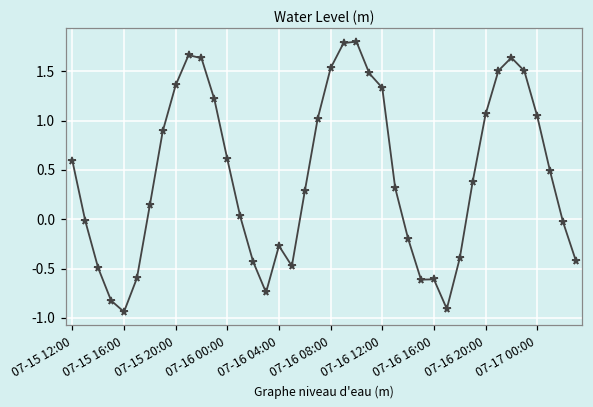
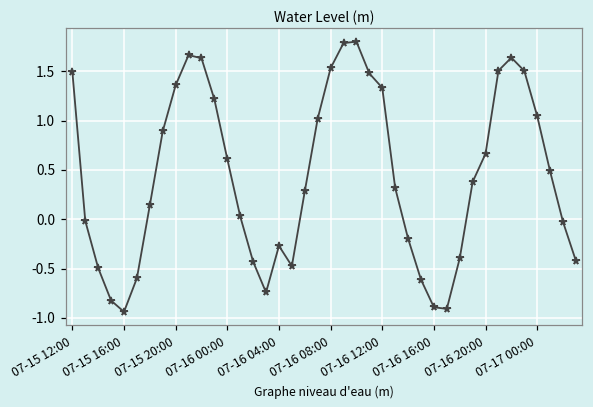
  {
-   "07-15 12:00": 0.6,
+   "07-15 12:00": 1.5,
    "07-15 16:00": -0.9,
    "07-15 20:00": 1.4,
    "07-16 00:00": 0.6,
    "07-16 04:00": -0.3,
    "07-16 08:00": 1.5,
    "07-16 12:00": 1.3,
-   "07-16 16:00": -0.6,
-   "07-16 20:00": 1.1,
+   "07-16 16:00": -0.9,
+   "07-16 20:00": 0.7,
    "07-17 00:00": 1.0
  }
